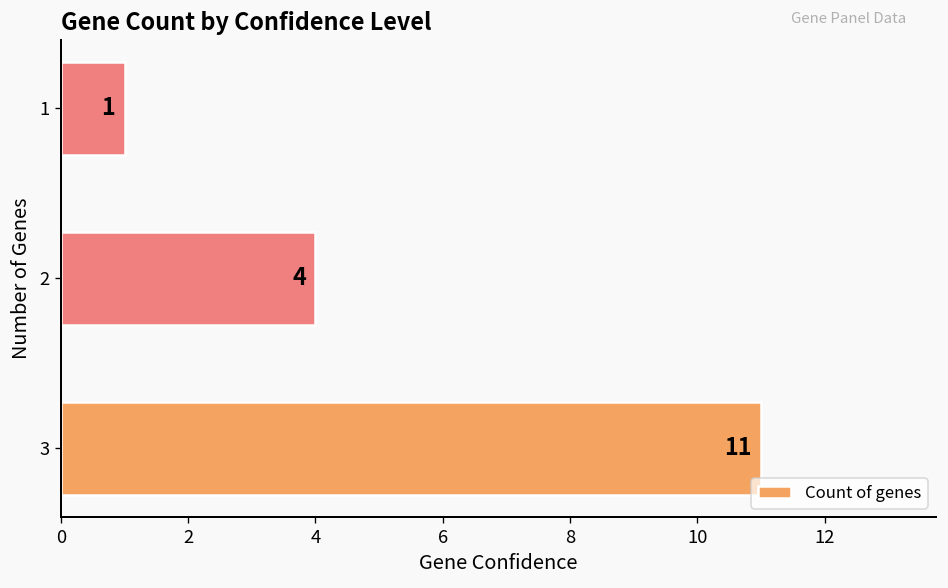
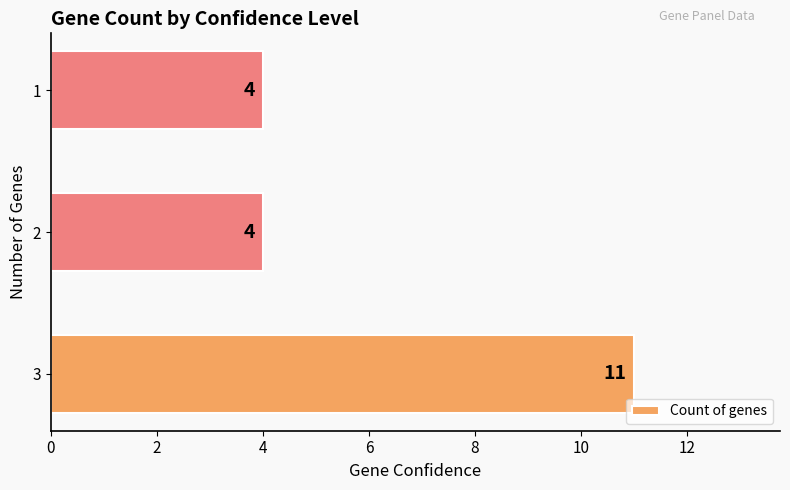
  {
-   "1": 1,
+   "1": 4,
    "2": 4,
    "3": 11
  }
